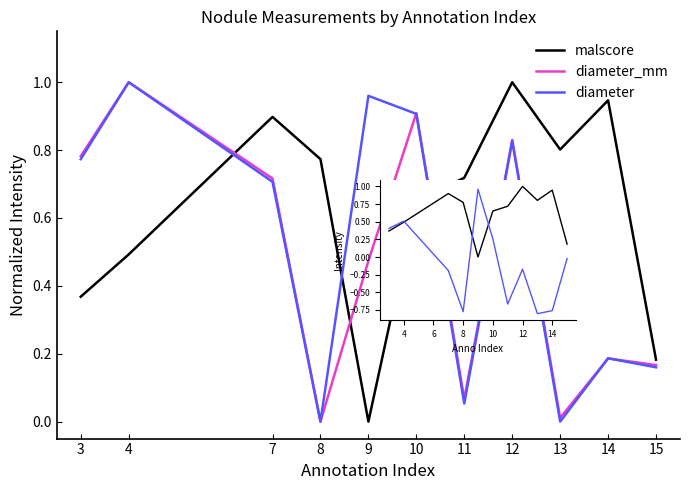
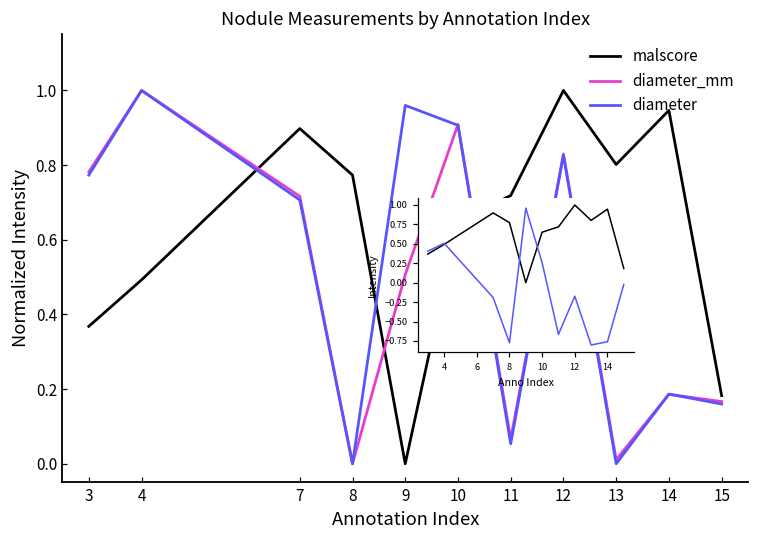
  {
    "Nodule Measurements by Annotation Index": {
      "malscore": {
        "3": 0.37,
        "4": 0.49,
        "7": 0.90,
        "8": 0.77,
        "9": 0.00,
        "10": 0.65,
        "11": 0.72,
        "12": 1.00,
        "13": 0.80,
        "14": 0.95,
        "15": 0.18
      },
      "diameter_mm": {
        "3": 0.78,
        "7": 0.72,
-       "9": 0.47,
+       "9": 0.51,
        "11": 0.07,
        "13": 0.01
      },
      "diameter": {
        "3": 0.77,
        "7": 0.71,
        "9": 0.96,
        "11": 0.05,
        "13": 0.00
      }
    }
  }
